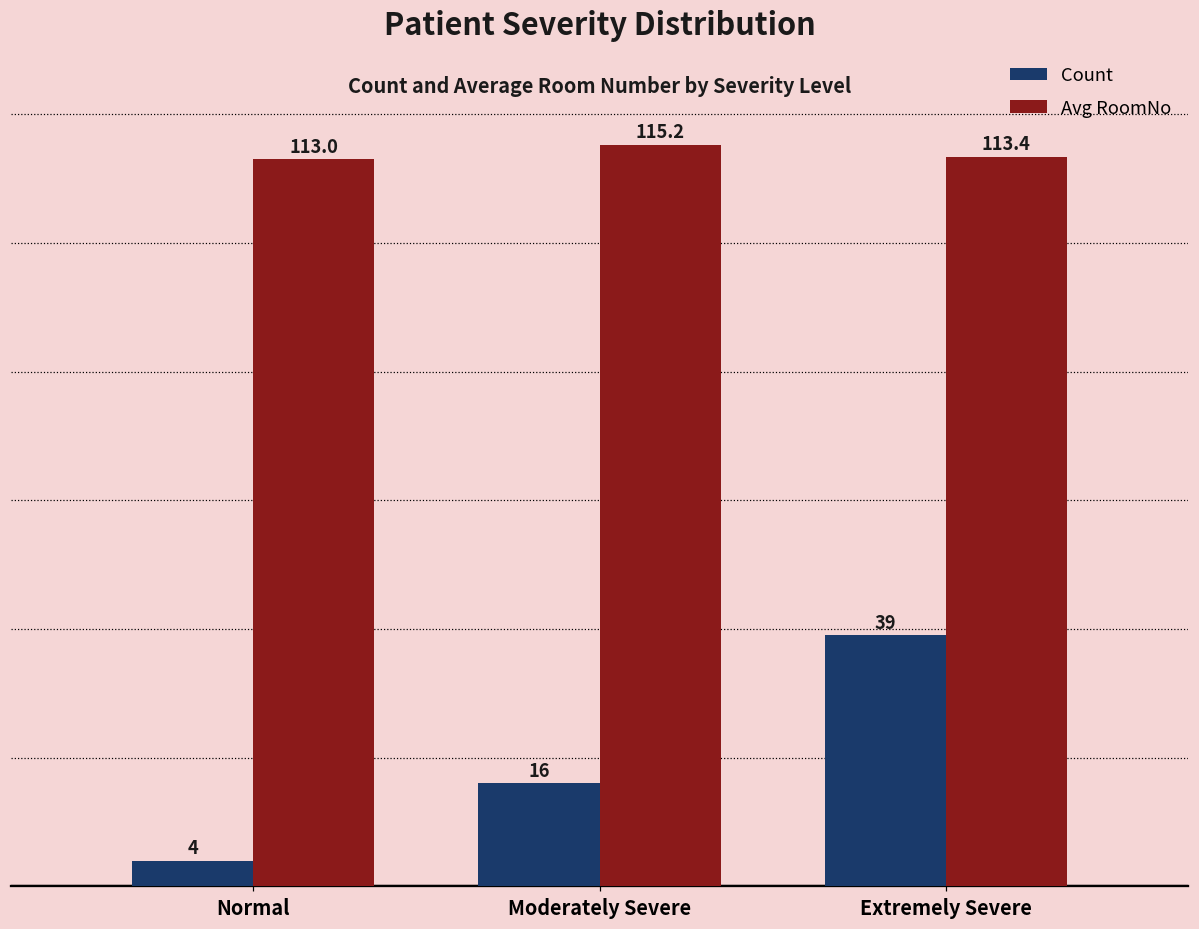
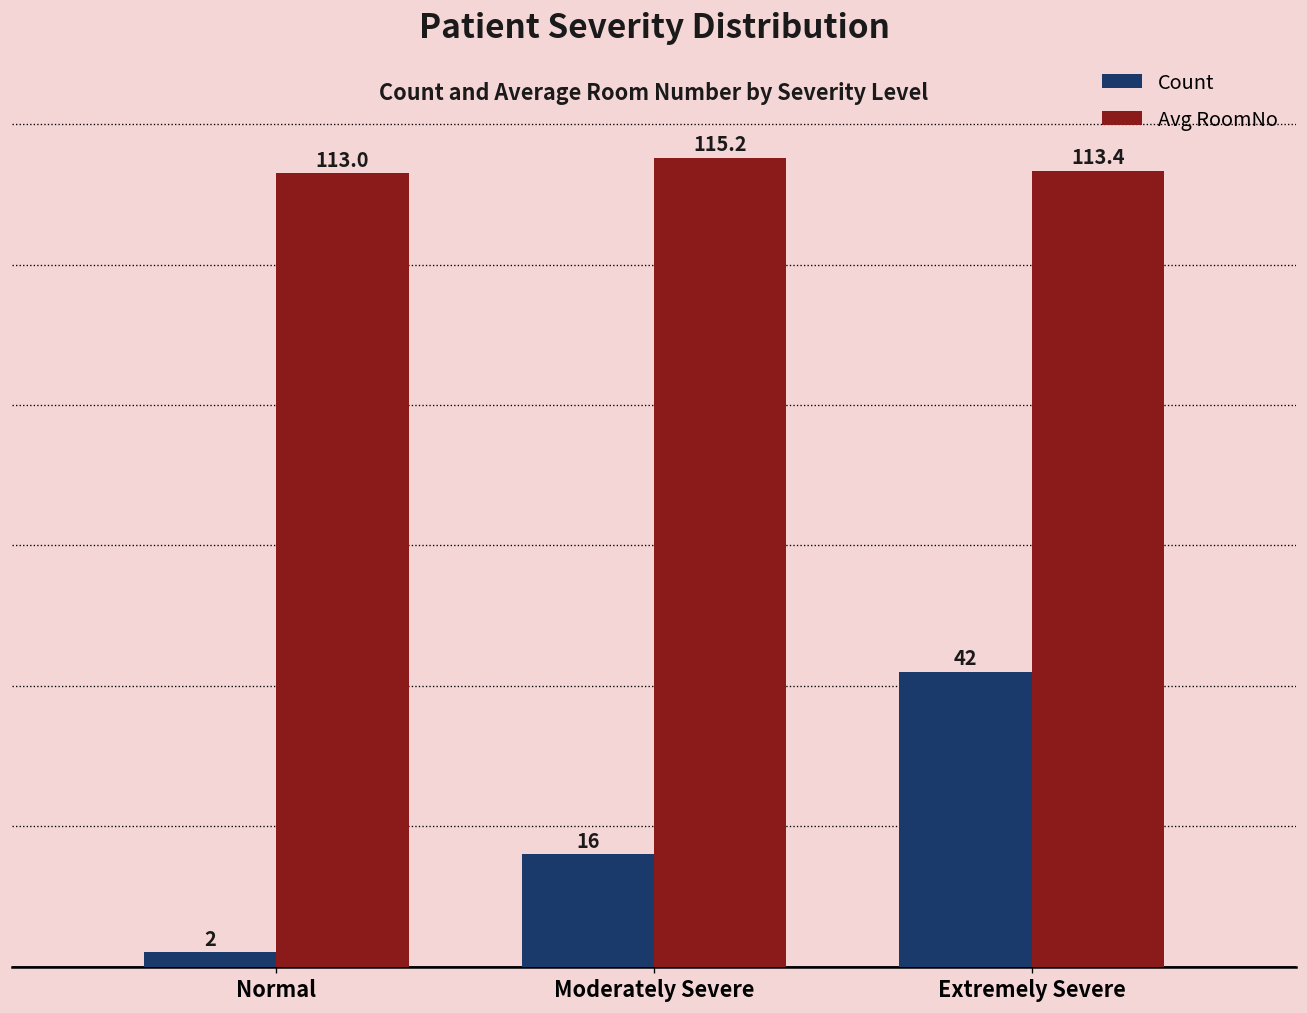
  {
    "Count": {
-     "Normal": 4,
+     "Normal": 2,
      "Moderately Severe": 16,
-     "Extremely Severe": 39
+     "Extremely Severe": 42
    },
    "Avg RoomNo": {
      "Normal": 113.0,
      "Moderately Severe": 115.2,
      "Extremely Severe": 113.4
    }
  }
